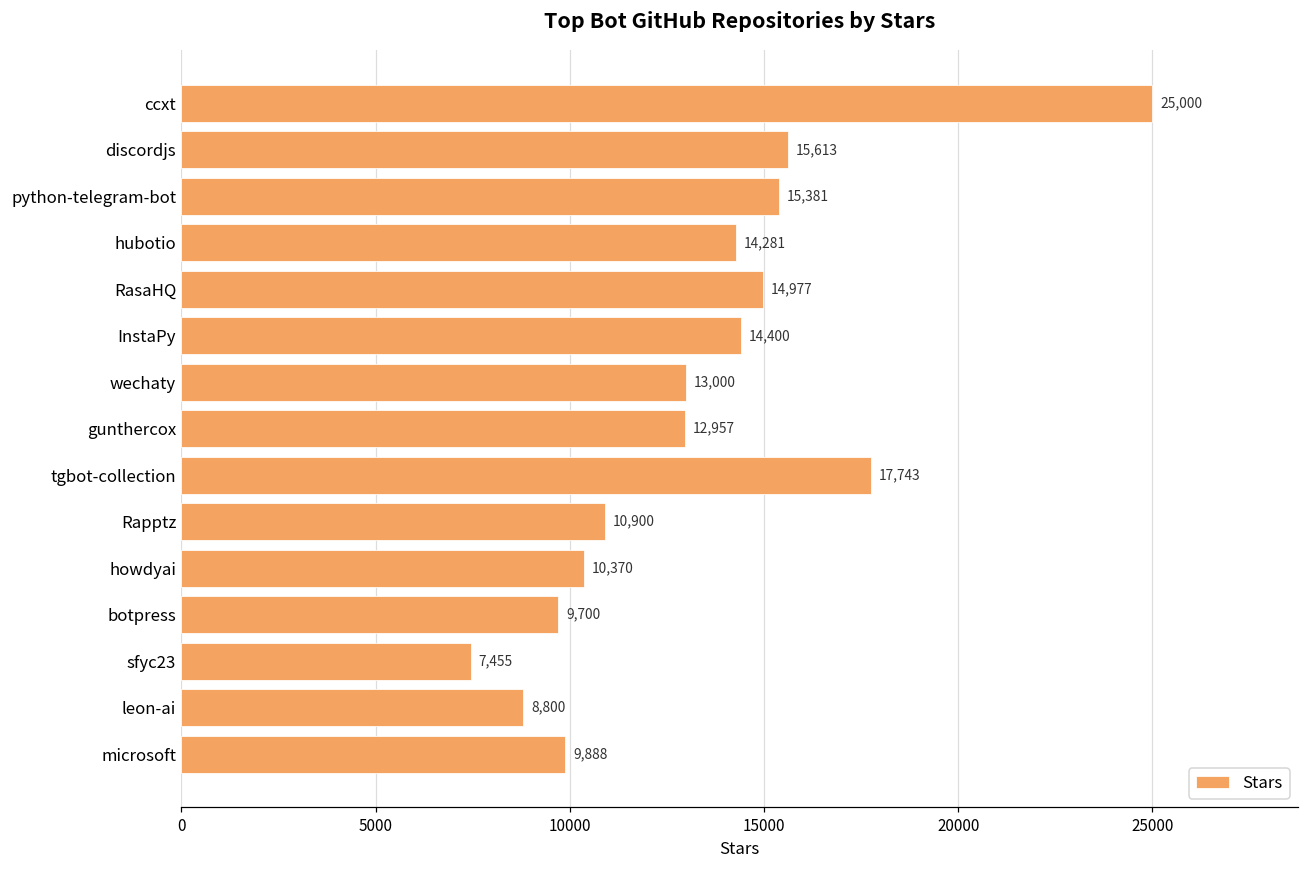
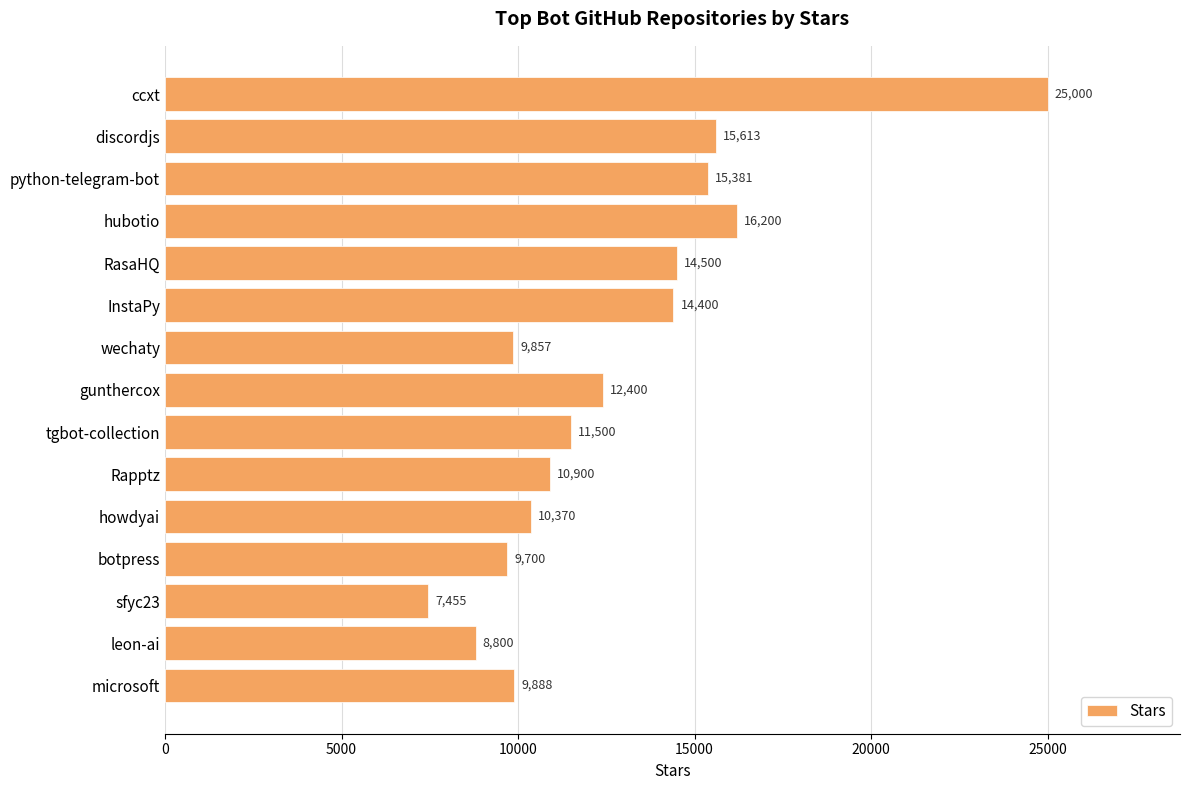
  {
    "ccxt": "25,000",
    "discordjs": "15,613",
    "python-telegram-bot": "15,381",
-   "hubotio": "14,281",
-   "RasaHQ": "14,977",
+   "hubotio": "16,200",
+   "RasaHQ": "14,500",
    "InstaPy": "14,400",
-   "wechaty": "13,000",
-   "gunthercox": "12,957",
-   "tgbot-collection": "17,743",
+   "wechaty": "9,857",
+   "gunthercox": "12,400",
+   "tgbot-collection": "11,500",
    "Rapptz": "10,900",
    "howdyai": "10,370",
    "botpress": "9,700",
    "sfyc23": "7,455",
    "leon-ai": "8,800",
    "microsoft": "9,888"
  }
